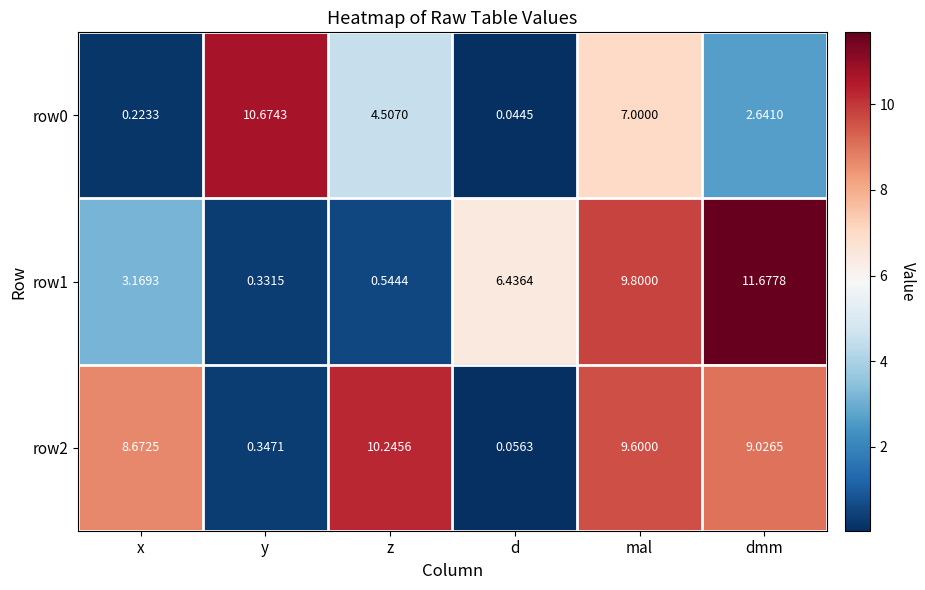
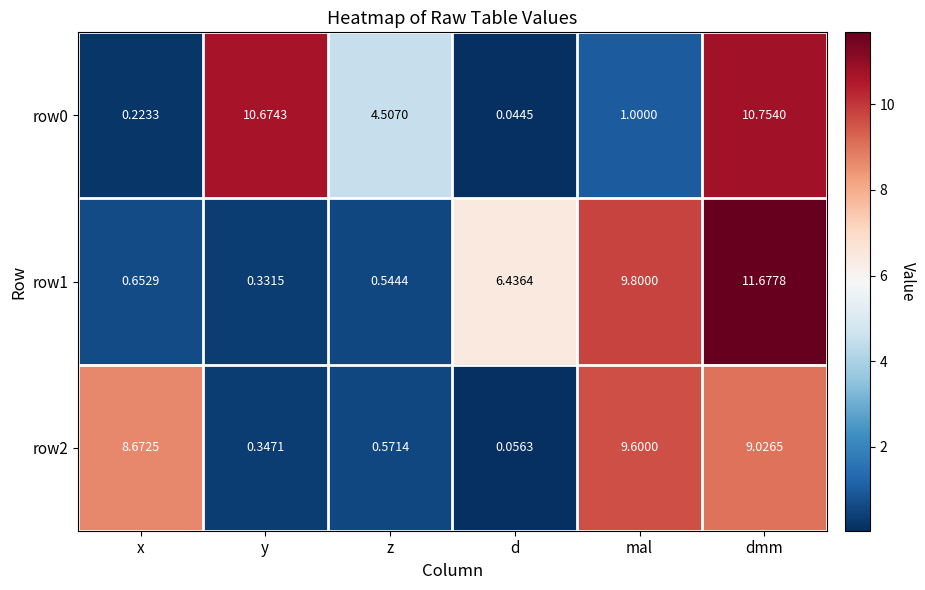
  {
    "row0": {
      "x": 0.2233,
      "y": 10.6743,
      "z": 4.5070,
      "d": 0.0445,
-     "mal": 7.0000,
-     "dmm": 2.6410
+     "mal": 1.0000,
+     "dmm": 10.7540
    },
    "row1": {
-     "x": 3.1693,
+     "x": 0.6529,
      "y": 0.3315,
      "z": 0.5444,
      "d": 6.4364,
      "mal": 9.8000,
      "dmm": 11.6778
    },
    "row2": {
      "x": 8.6725,
      "y": 0.3471,
-     "z": 10.2456,
+     "z": 0.5714,
      "d": 0.0563,
      "mal": 9.6000,
      "dmm": 9.0265
    }
  }
